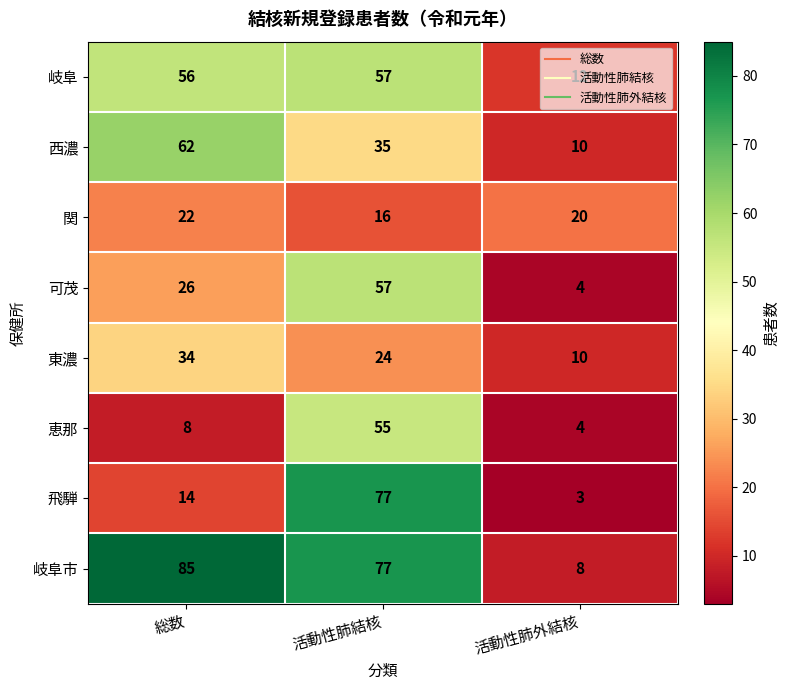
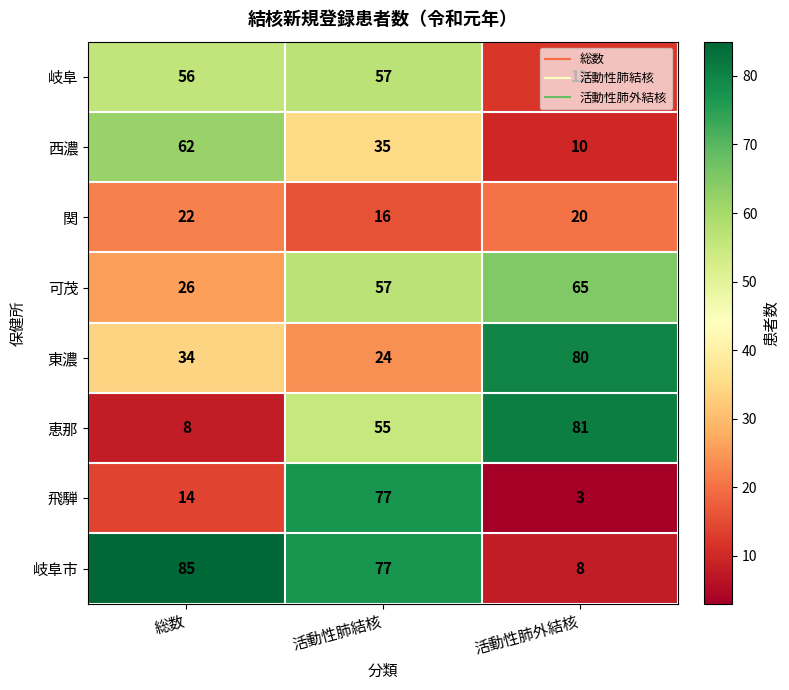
  {
    "岐阜": {
      "総数": 56,
      "活動性肺結核": 57
    },
    "西濃": {
      "総数": 62,
      "活動性肺結核": 35,
      "活動性肺外結核": 10
    },
    "関": {
      "総数": 22,
      "活動性肺結核": 16,
      "活動性肺外結核": 20
    },
    "可茂": {
      "総数": 26,
      "活動性肺結核": 57,
-     "活動性肺外結核": 4
+     "活動性肺外結核": 65
    },
    "東濃": {
      "総数": 34,
      "活動性肺結核": 24,
-     "活動性肺外結核": 10
+     "活動性肺外結核": 80
    },
    "恵那": {
      "総数": 8,
      "活動性肺結核": 55,
-     "活動性肺外結核": 4
+     "活動性肺外結核": 81
    },
    "飛騨": {
      "総数": 14,
      "活動性肺結核": 77,
      "活動性肺外結核": 3
    },
    "岐阜市": {
      "総数": 85,
      "活動性肺結核": 77,
      "活動性肺外結核": 8
    }
  }
